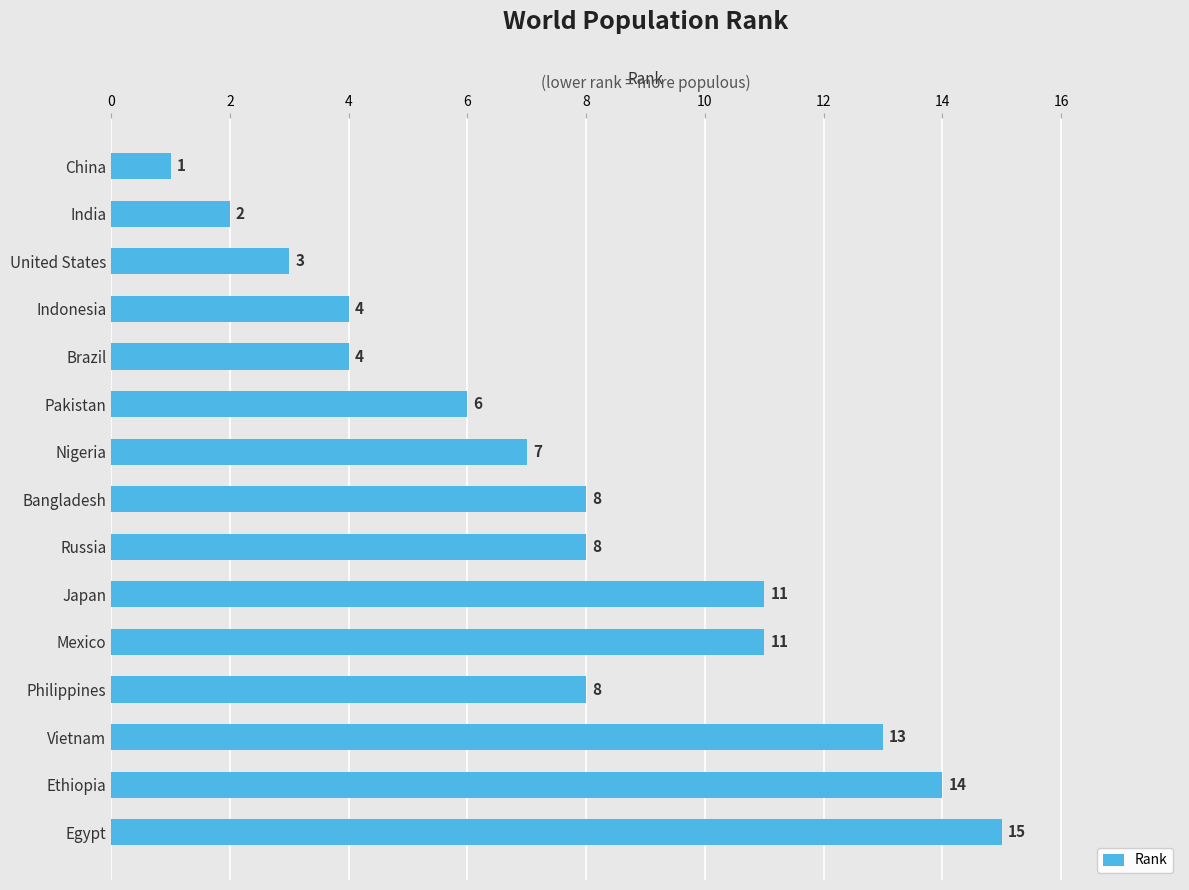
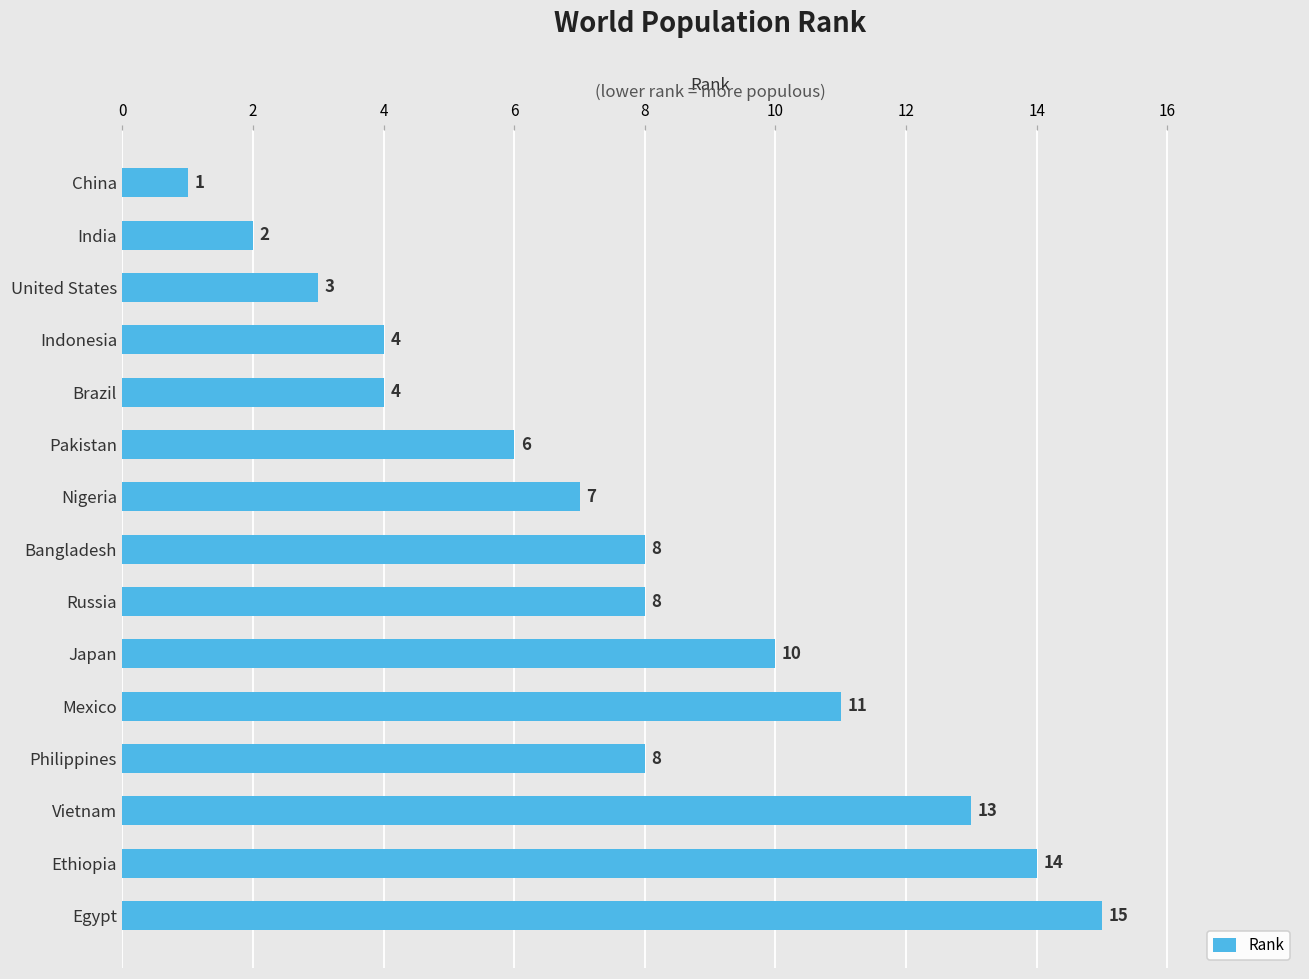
  {
    "China": 1,
    "India": 2,
    "United States": 3,
    "Indonesia": 4,
    "Brazil": 4,
    "Pakistan": 6,
    "Nigeria": 7,
    "Bangladesh": 8,
    "Russia": 8,
-   "Japan": 11,
+   "Japan": 10,
    "Mexico": 11,
    "Philippines": 8,
    "Vietnam": 13,
    "Ethiopia": 14,
    "Egypt": 15
  }
